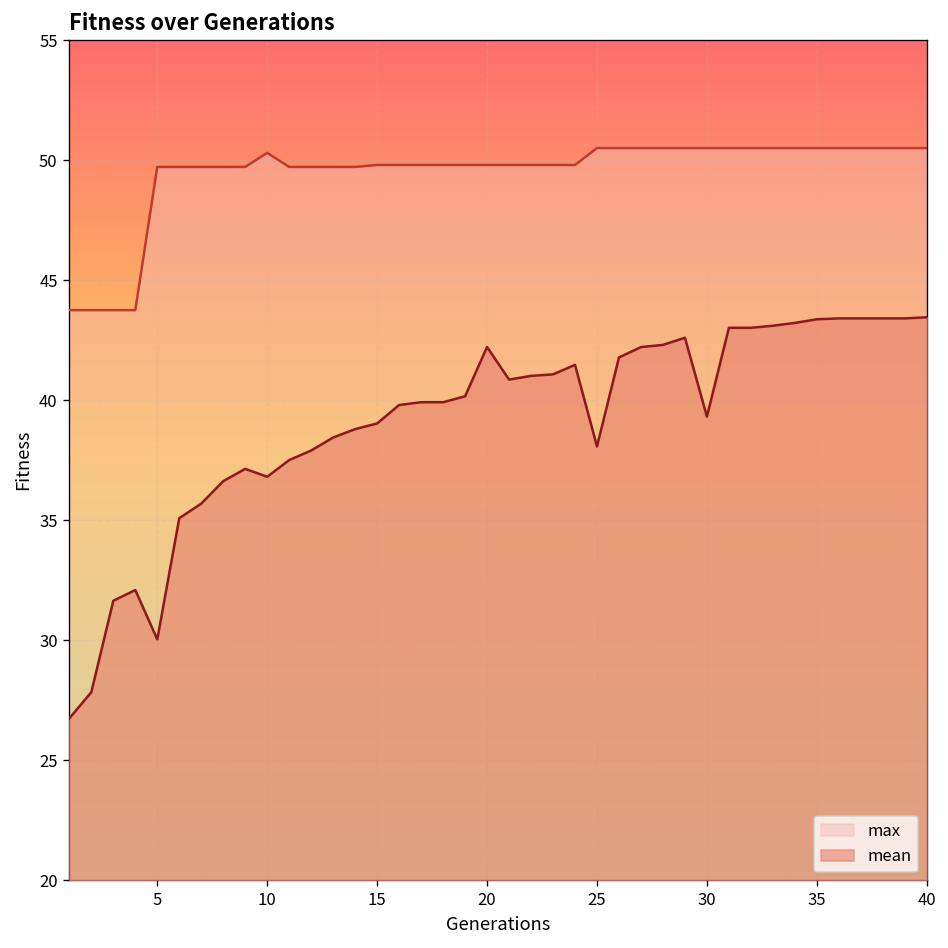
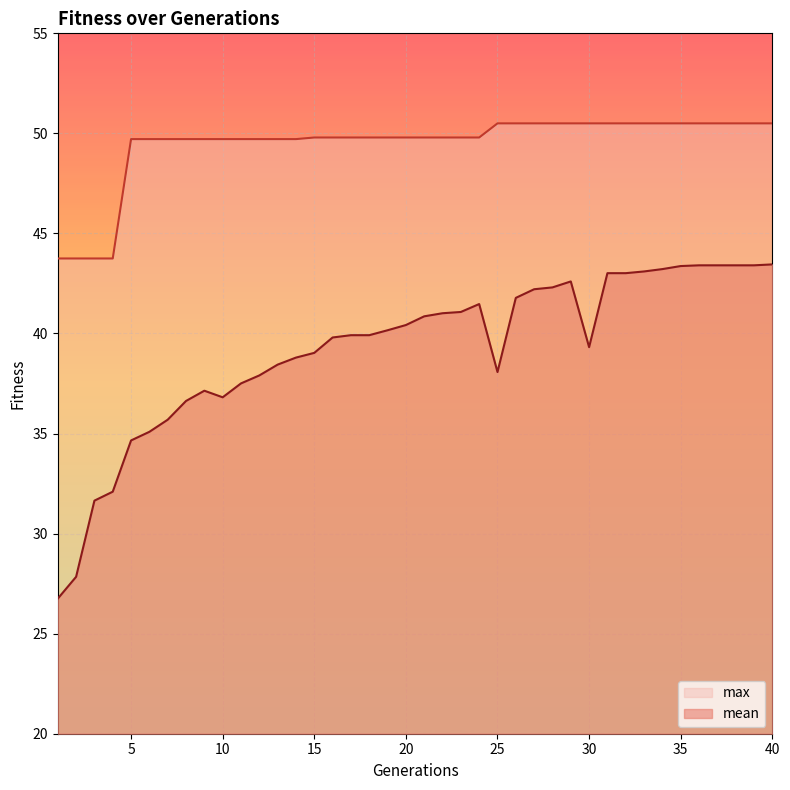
  {
    "max": {
      "5": 49.7,
-     "10": 50.3,
+     "10": 49.7,
      "15": 49.8,
      "20": 49.8,
      "25": 50.5,
      "30": 50.5,
      "35": 50.5,
      "40": 50.5
    },
    "mean": {
-     "5": 30.0,
+     "5": 34.7,
      "10": 36.8,
      "15": 39.0,
-     "20": 42.2,
+     "20": 40.4,
      "25": 38.1,
      "30": 39.3,
      "35": 43.4,
      "40": 43.5
    }
  }
